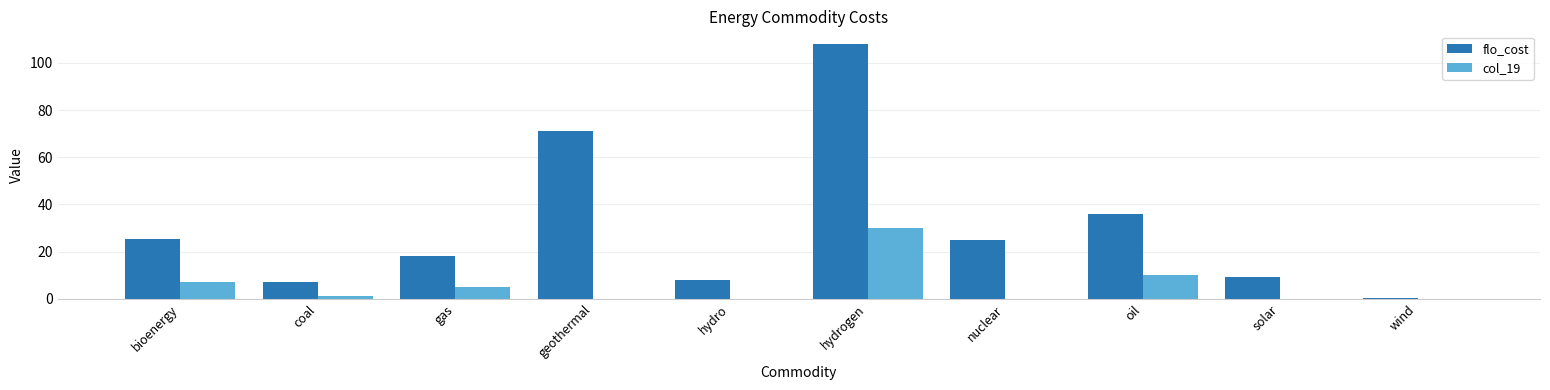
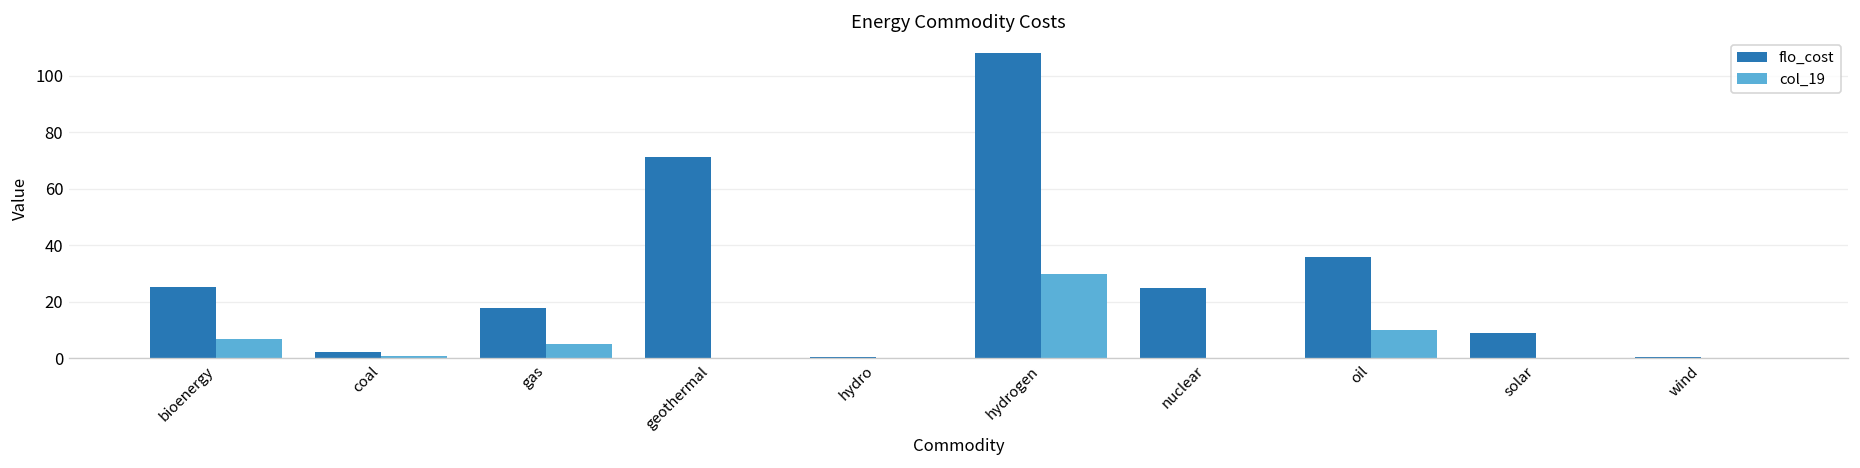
  {
    "flo_cost": {
      "bioenergy": 25,
-     "coal": 7,
+     "coal": 2,
      "gas": 18,
      "geothermal": 71,
-     "hydro": 8,
+     "hydro": 0,
      "hydrogen": 108,
      "nuclear": 25,
      "oil": 36,
      "solar": 9
    },
    "col_19": {
      "bioenergy": 7,
      "gas": 5,
      "hydrogen": 30,
      "oil": 10
    }
  }
